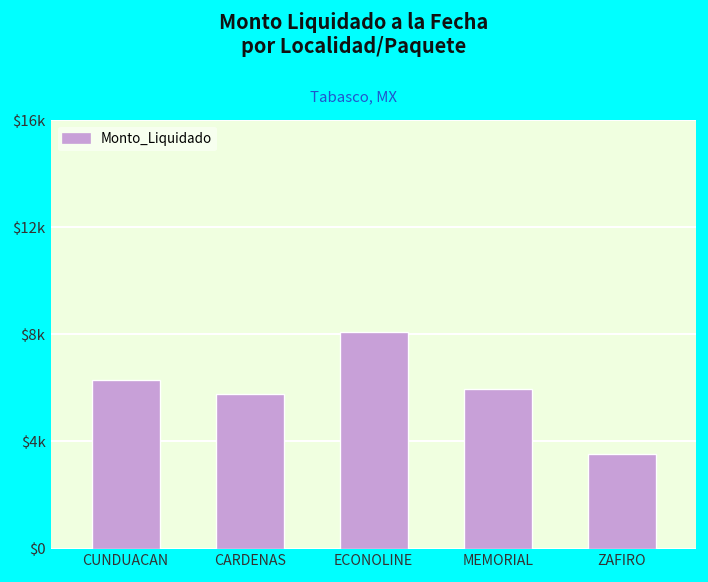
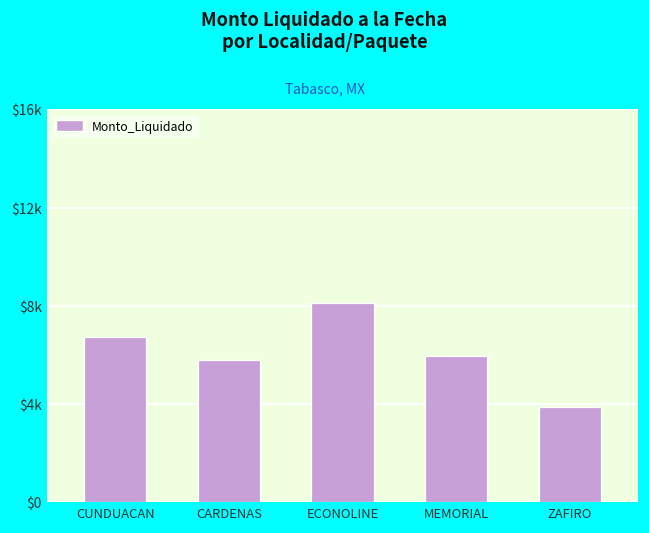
  {
-   "CUNDUACAN": "$6300",
+   "CUNDUACAN": "$6700",
    "CARDENAS": "$5800",
    "ECONOLINE": "$8100",
    "MEMORIAL": "$6000",
-   "ZAFIRO": "$3500"
+   "ZAFIRO": "$3900"
  }
